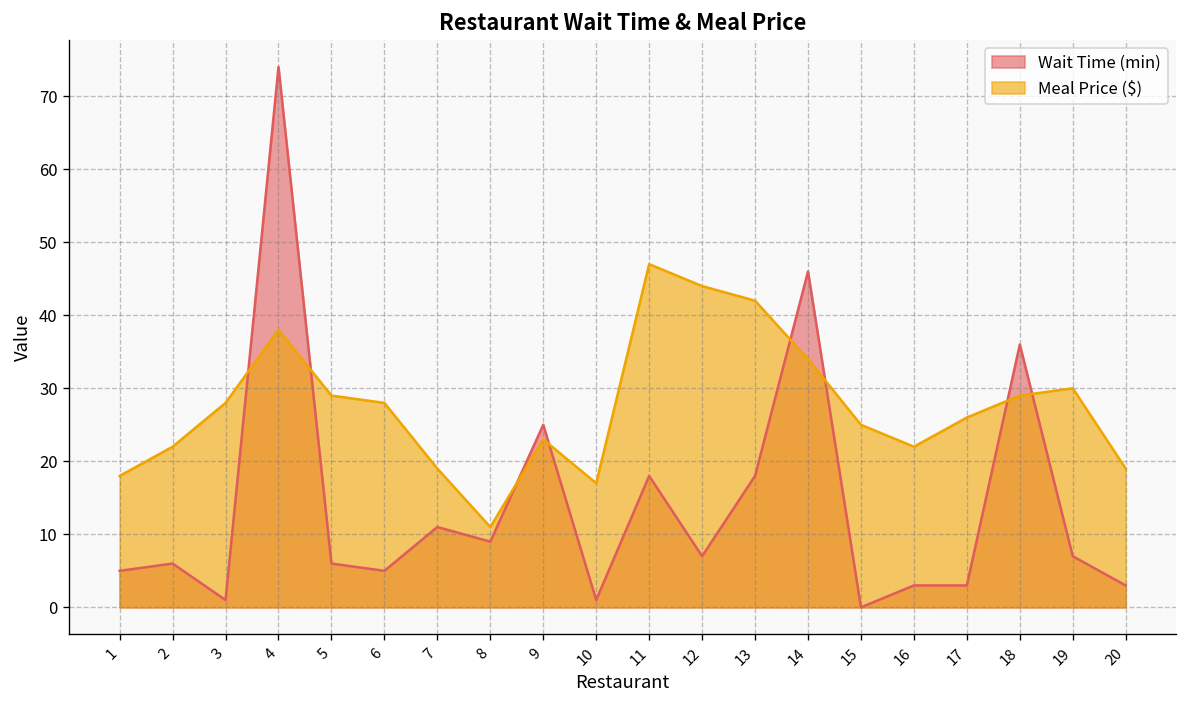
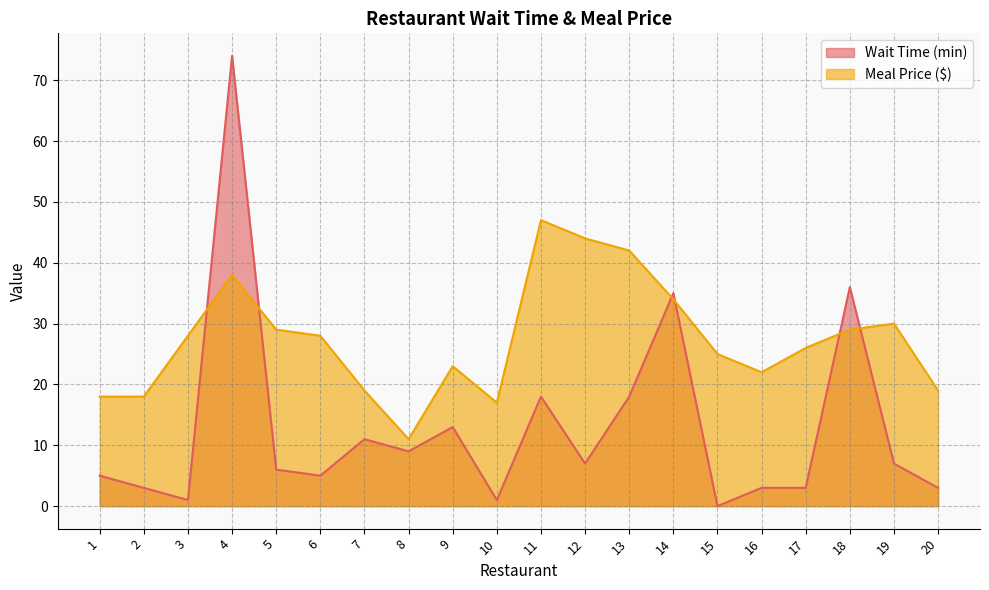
  {
    "Wait Time (min)": {
      "1": 5,
-     "2": 6,
+     "2": 3,
      "3": 1,
      "4": 74,
      "5": 6,
      "6": 5,
      "7": 11,
      "8": 9,
-     "9": 25,
+     "9": 13,
      "10": 1,
      "11": 18,
      "12": 7,
      "13": 18,
-     "14": 46,
+     "14": 35,
      "15": 0,
      "16": 3,
      "17": 3,
      "18": 36,
      "19": 7,
      "20": 3
    },
    "Meal Price ($)": {
      "1": 18,
-     "2": 22,
+     "2": 18,
      "3": 28,
      "4": 38,
      "5": 29,
      "6": 28,
      "7": 19,
      "8": 11,
      "9": 23,
      "10": 17,
      "11": 47,
      "12": 44,
      "13": 42,
      "14": 34,
      "15": 25,
      "16": 22,
      "17": 26,
      "18": 29,
      "19": 30,
      "20": 19
    }
  }
